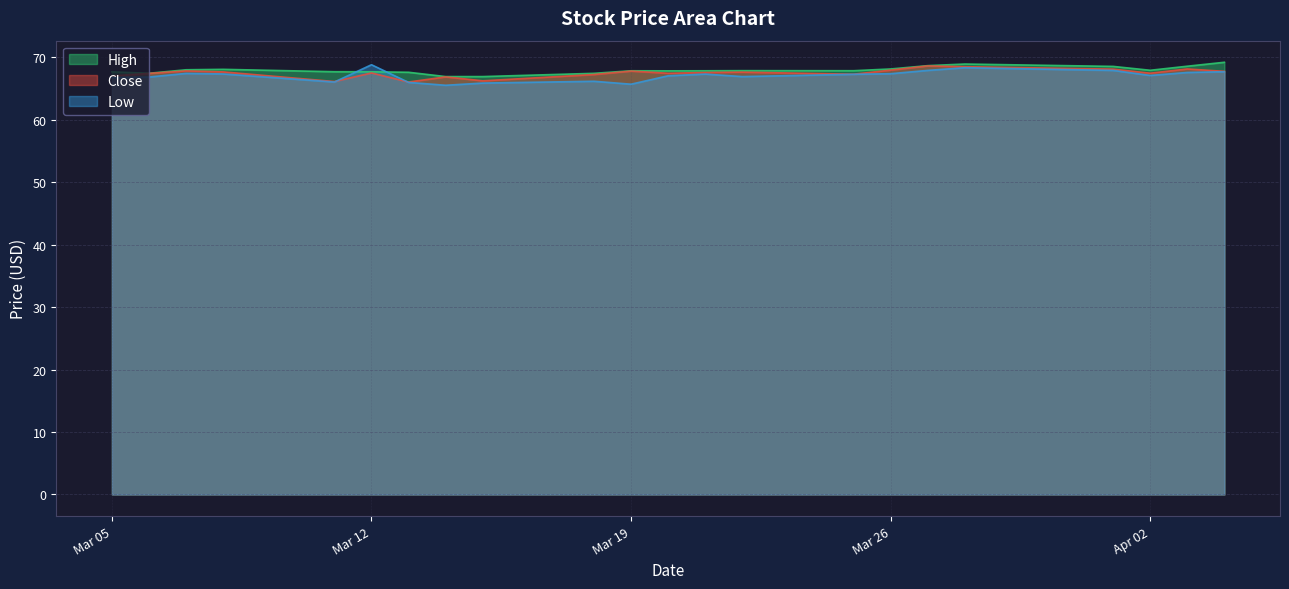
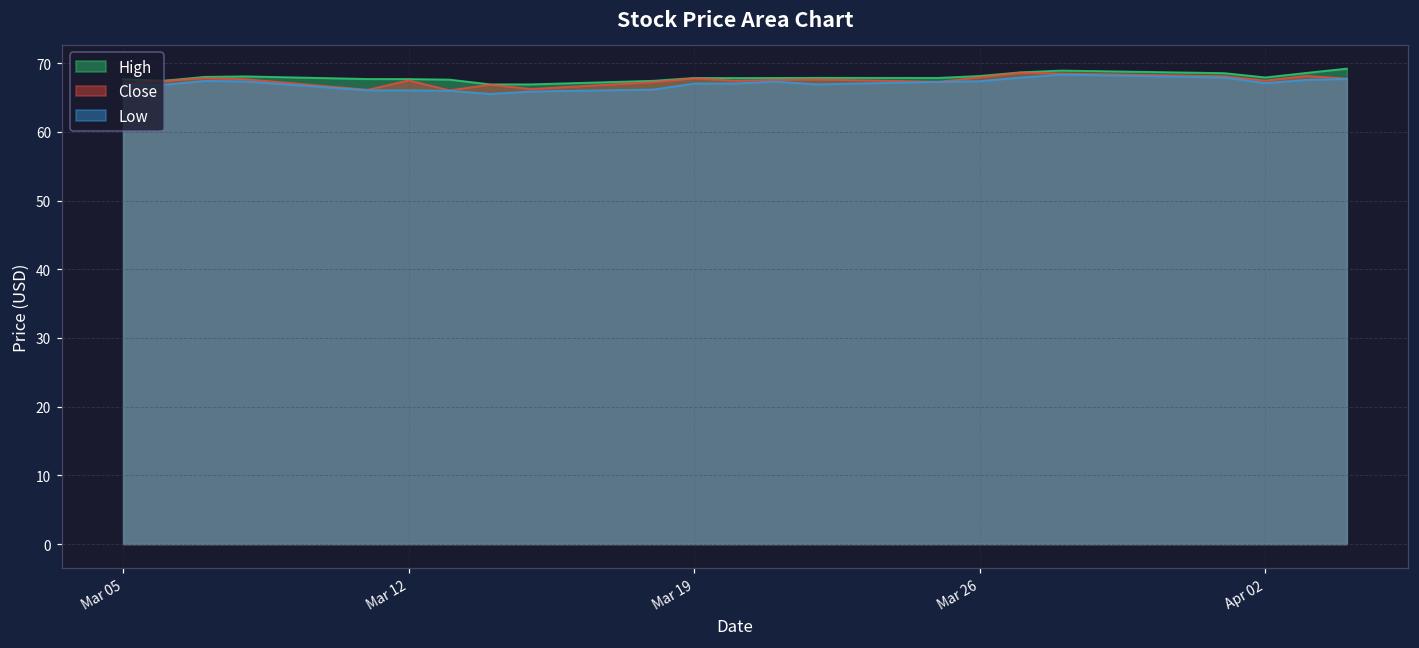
  {
    "High": {
      "Apr 02": 68
    },
    "Low": {
-     "Mar 12": 69,
-     "Mar 19": 66,
+     "Mar 12": 66,
+     "Mar 19": 67,
      "Mar 26": 67
    }
  }
